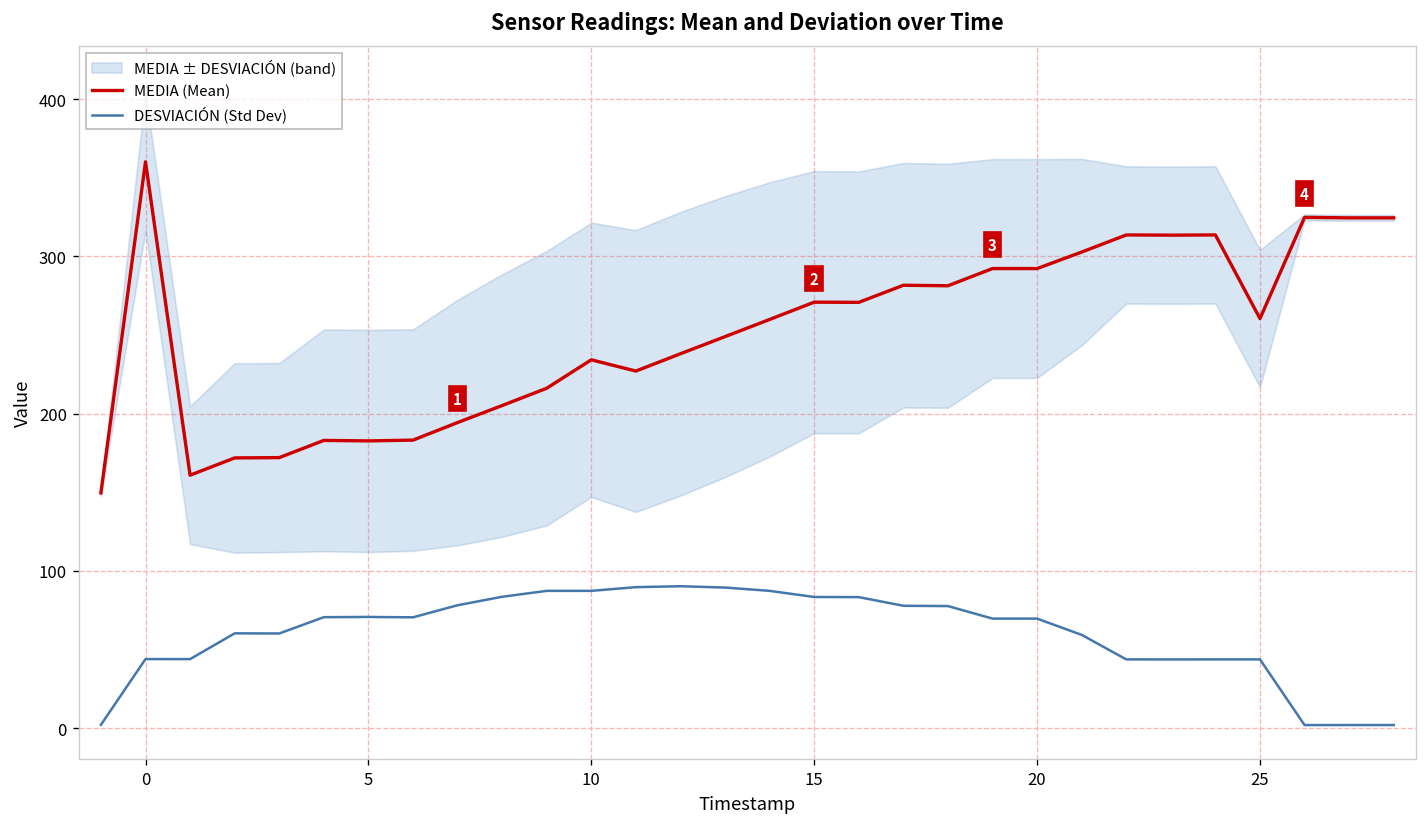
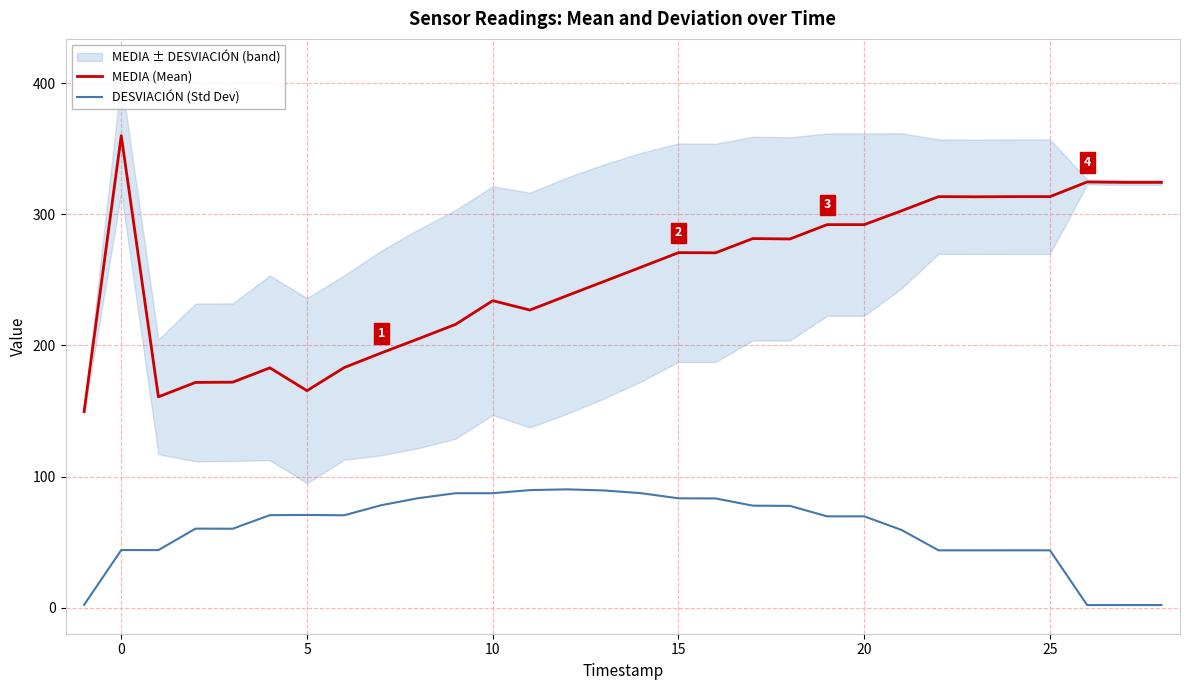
  {
    "MEDIA (Mean)": {
      "0": 360,
-     "5": 183,
+     "5": 166,
      "10": 234,
      "20": 292,
-     "25": 260
+     "25": 314
    }
  }
